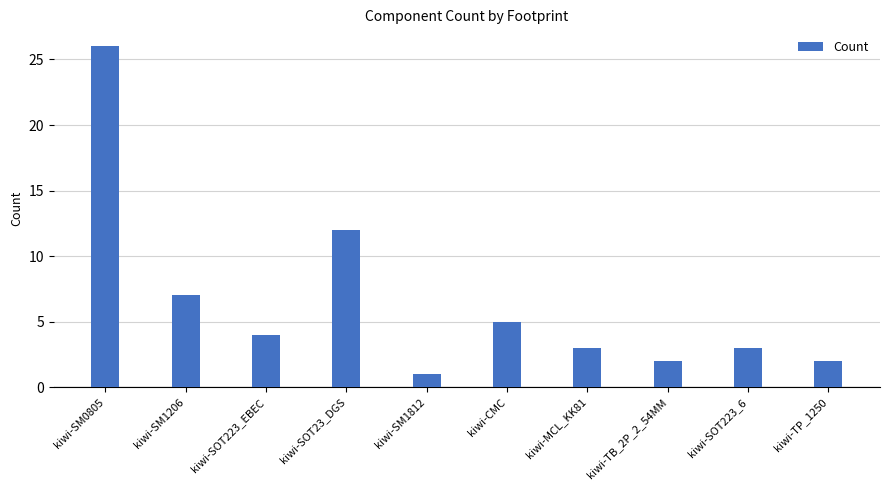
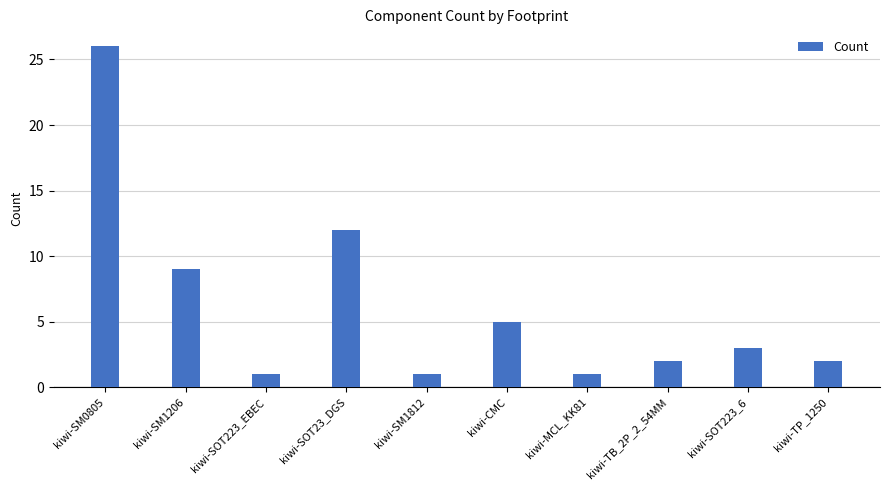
  {
    "kiwi-SM0805": 26,
-   "kiwi-SM1206": 7,
-   "kiwi-SOT223_EBEC": 4,
+   "kiwi-SM1206": 9,
+   "kiwi-SOT223_EBEC": 1,
    "kiwi-SOT23_DGS": 12,
    "kiwi-SM1812": 1,
    "kiwi-CMC": 5,
-   "kiwi-MCL_KK81": 3,
+   "kiwi-MCL_KK81": 1,
    "kiwi-TB_2P_2_54MM": 2,
    "kiwi-SOT223_6": 3,
    "kiwi-TP_1250": 2
  }
